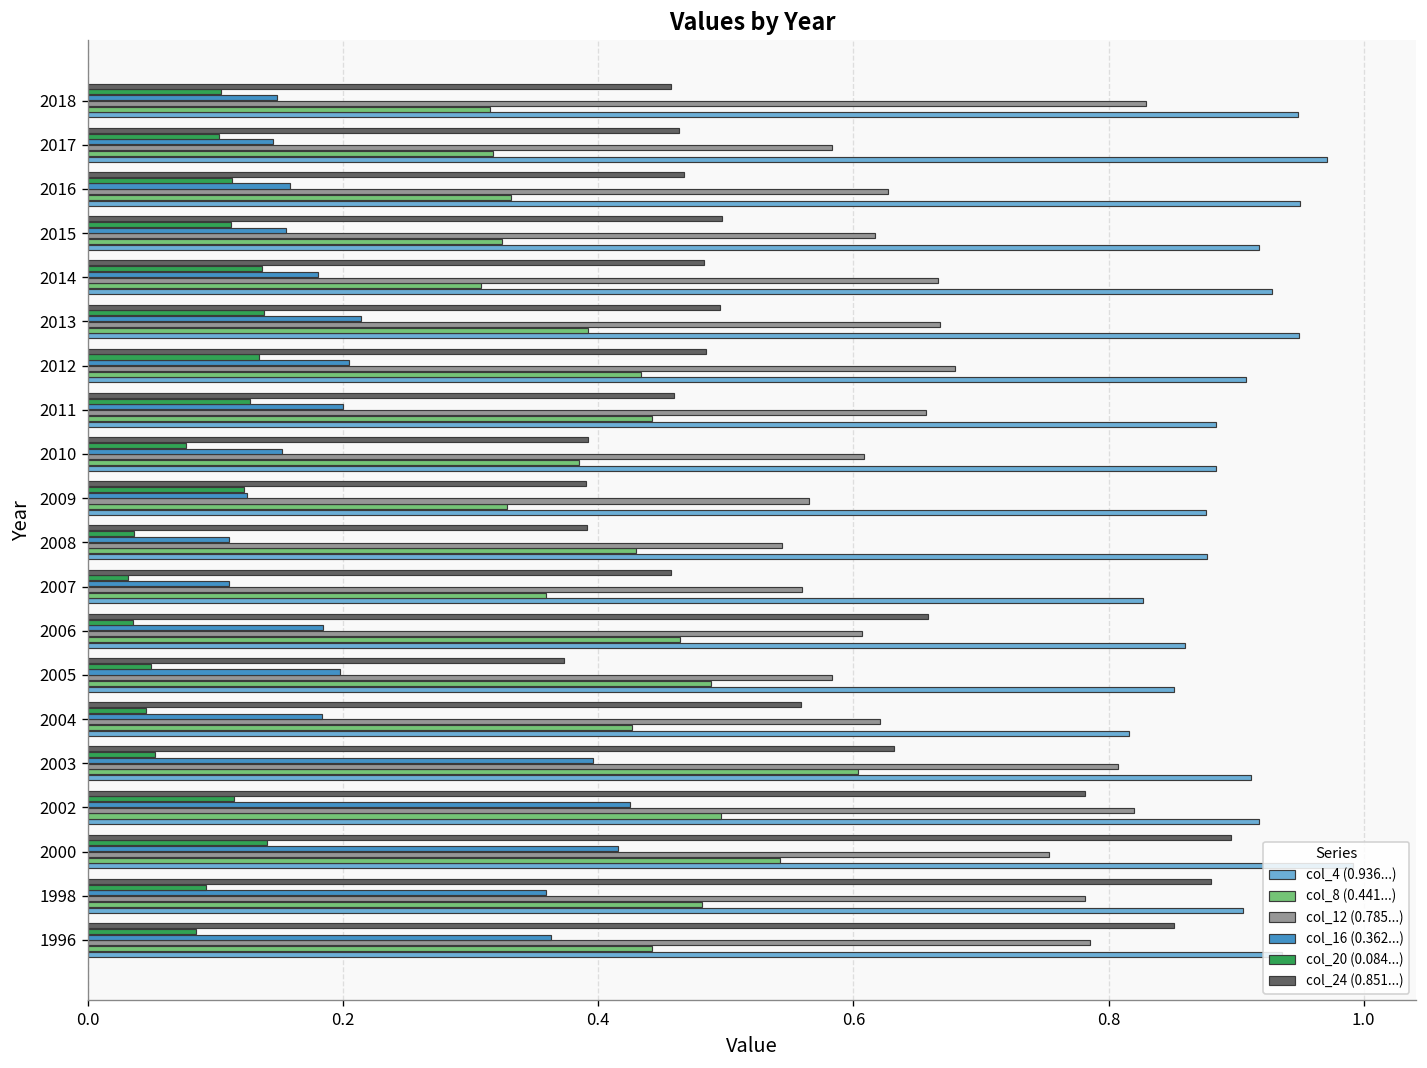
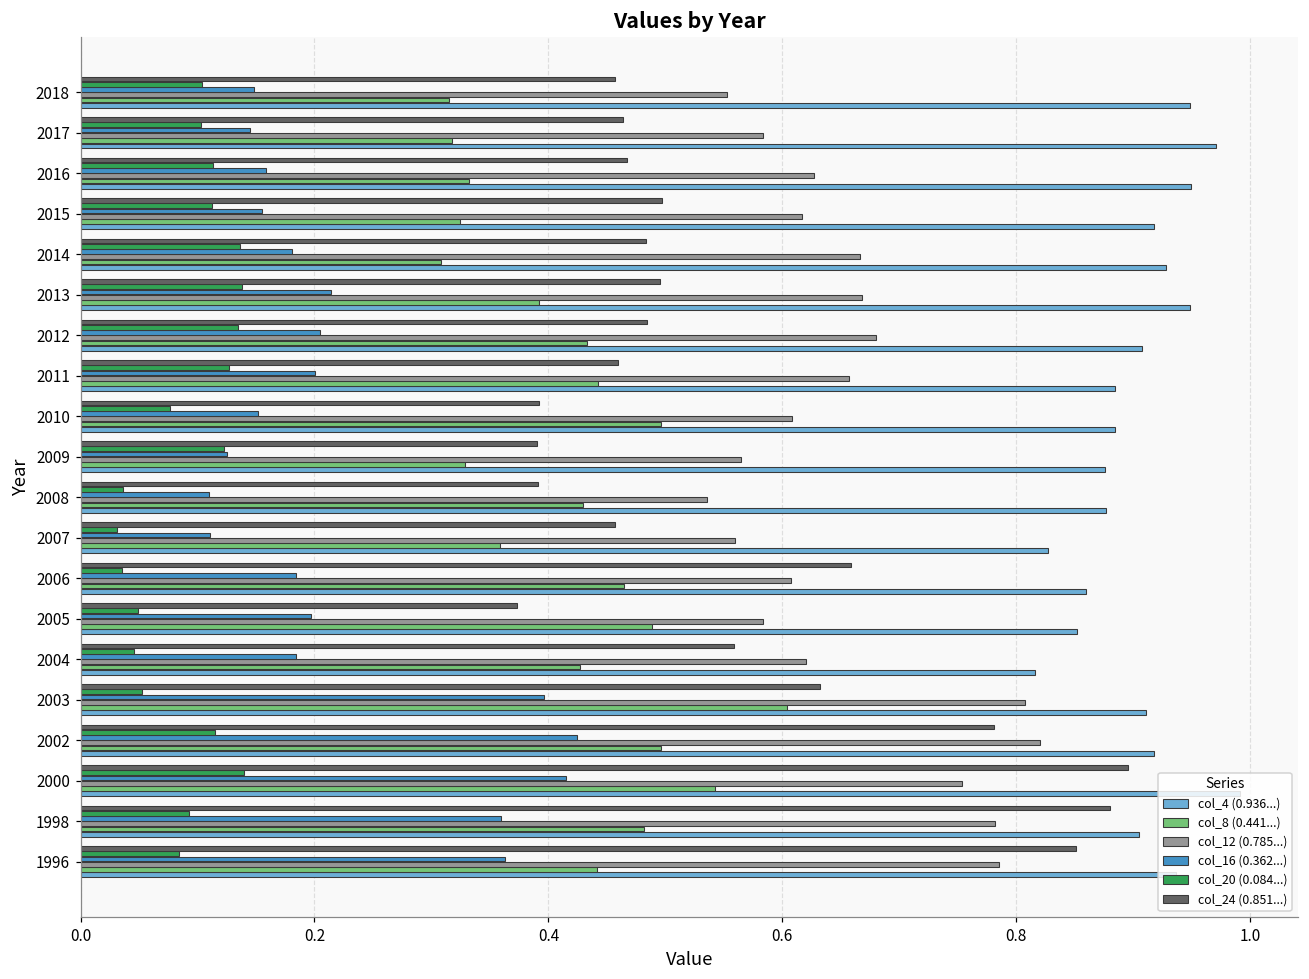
  {
    "col_8 (0.441...)": {
      "2018": 0.315,
      "2017": 0.317,
      "2016": 0.332,
      "2015": 0.325,
      "2014": 0.308,
      "2013": 0.392,
      "2012": 0.433,
      "2011": 0.442,
-     "2010": 0.385,
+     "2010": 0.496,
      "2009": 0.328,
      "2008": 0.430,
      "2007": 0.359,
      "2006": 0.464,
      "2005": 0.488,
      "2004": 0.427,
      "2003": 0.604,
      "2002": 0.496,
      "2000": 0.542,
      "1998": 0.481,
      "1996": 0.442
    },
    "col_12 (0.785...)": {
-     "2018": 0.830,
+     "2018": 0.553,
      "2017": 0.583,
      "2016": 0.627,
      "2015": 0.617,
      "2014": 0.667,
      "2013": 0.668,
      "2012": 0.680,
      "2011": 0.657,
      "2010": 0.608,
      "2009": 0.565,
-     "2008": 0.544,
+     "2008": 0.536,
      "2007": 0.559,
      "2006": 0.607,
      "2005": 0.583,
      "2004": 0.621,
      "2003": 0.807,
      "2002": 0.820,
      "2000": 0.753,
      "1998": 0.782,
      "1996": 0.786
    },
    "col_20 (0.084...)": {
      "2018": 0.104,
      "2017": 0.103,
      "2016": 0.113,
      "2015": 0.112,
      "2014": 0.137,
      "2013": 0.138,
      "2012": 0.134,
      "2011": 0.127,
      "2010": 0.077,
      "2009": 0.123,
      "2008": 0.036,
      "2007": 0.031,
      "2006": 0.035,
      "2005": 0.049,
      "2004": 0.046,
      "2003": 0.052,
      "2002": 0.115,
      "2000": 0.140,
      "1998": 0.092,
      "1996": 0.085
    },
    "col_24 (0.851...)": {
      "2018": 0.457,
      "2017": 0.463,
      "2016": 0.467,
      "2015": 0.497,
      "2014": 0.483,
      "2013": 0.495,
      "2012": 0.485,
      "2011": 0.460,
      "2010": 0.392,
      "2009": 0.390,
      "2008": 0.391,
      "2007": 0.457,
      "2006": 0.659,
      "2005": 0.373,
      "2004": 0.559,
      "2003": 0.632,
      "2002": 0.781,
      "2000": 0.896,
      "1998": 0.880,
      "1996": 0.852
    }
  }
